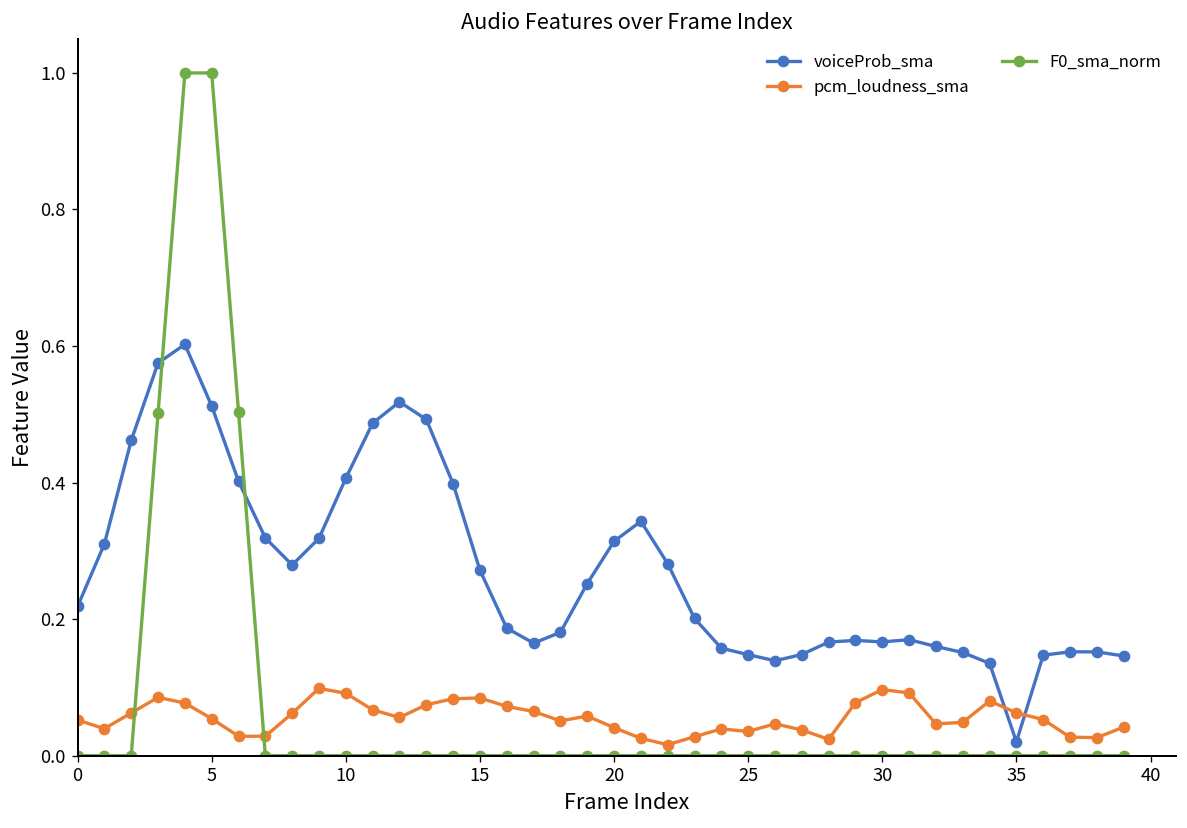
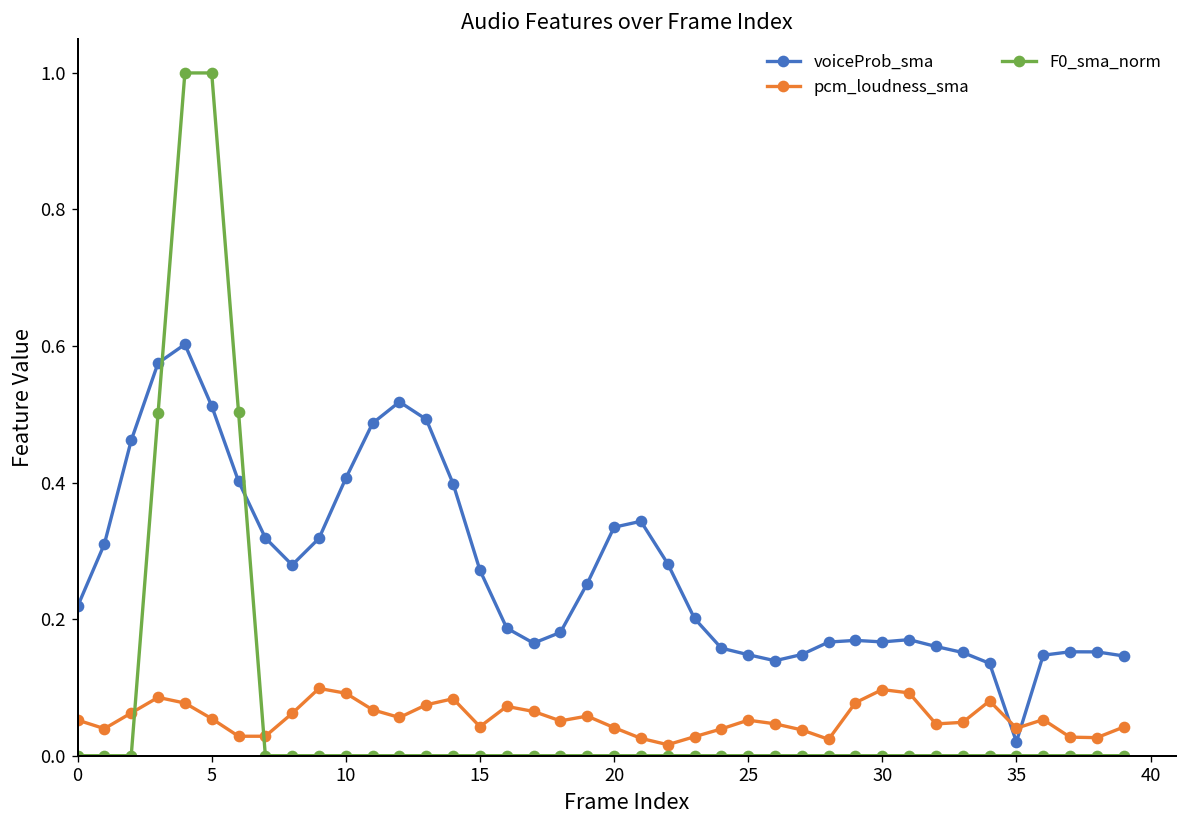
  {
    "voiceProb_sma": {
      "0": 0.22,
      "5": 0.51,
      "10": 0.41,
      "15": 0.27,
-     "20": 0.31,
+     "20": 0.33,
      "25": 0.15,
      "30": 0.17,
      "35": 0.02
    },
    "pcm_loudness_sma": {
      "0": 0.05,
      "5": 0.05,
      "10": 0.09,
-     "15": 0.08,
+     "15": 0.04,
      "20": 0.04,
-     "25": 0.04,
+     "25": 0.05,
      "30": 0.10,
-     "35": 0.06
+     "35": 0.04
    },
    "F0_sma_norm": {
      "0": 0.00,
      "5": 1.00,
      "10": 0.00,
      "15": 0.00,
      "20": 0.00,
      "25": 0.00,
      "30": 0.00,
      "35": 0.00
    }
  }
